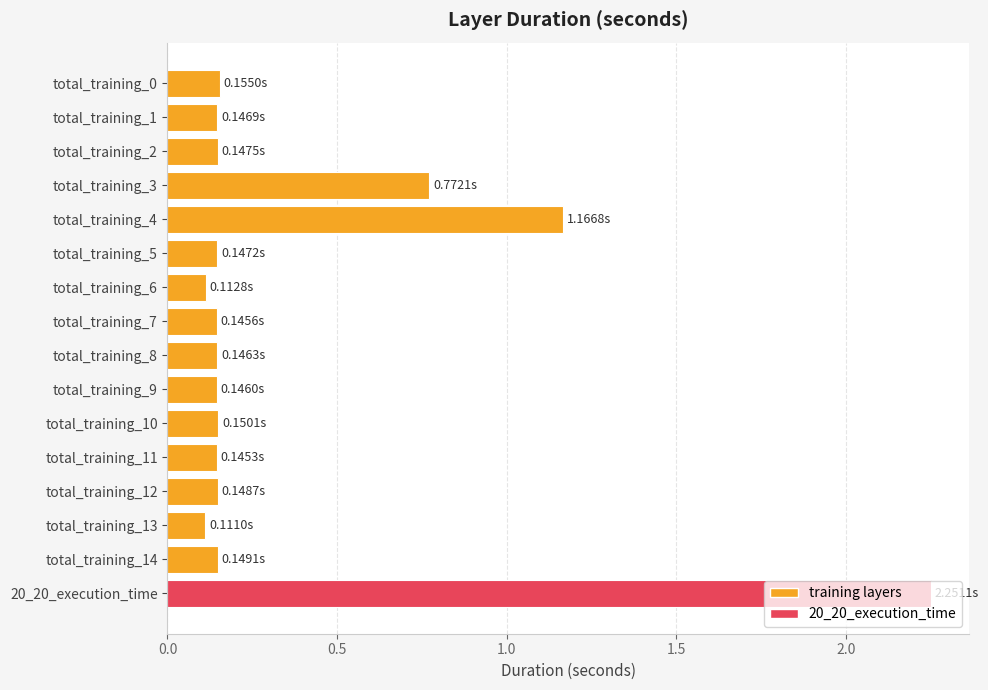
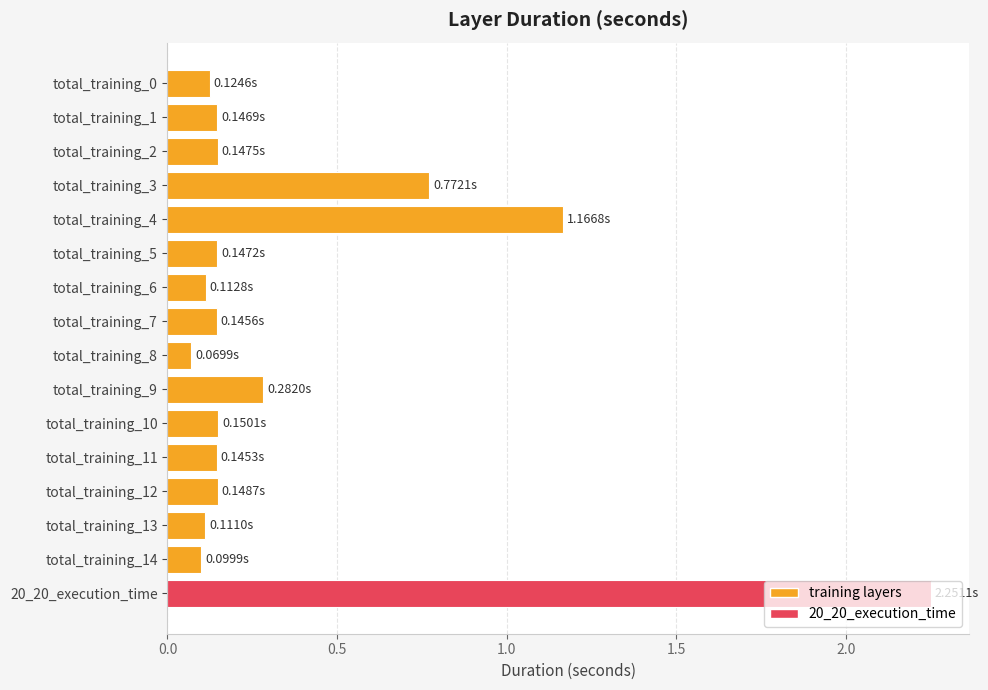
  {
-   "total_training_0": "0.1550s",
+   "total_training_0": "0.1246s",
    "total_training_1": "0.1469s",
    "total_training_2": "0.1475s",
    "total_training_3": "0.7721s",
    "total_training_4": "1.1668s",
    "total_training_5": "0.1472s",
    "total_training_6": "0.1128s",
    "total_training_7": "0.1456s",
-   "total_training_8": "0.1463s",
-   "total_training_9": "0.1460s",
+   "total_training_8": "0.0699s",
+   "total_training_9": "0.2820s",
    "total_training_10": "0.1501s",
    "total_training_11": "0.1453s",
    "total_training_12": "0.1487s",
    "total_training_13": "0.1110s",
-   "total_training_14": "0.1491s"
+   "total_training_14": "0.0999s"
  }
